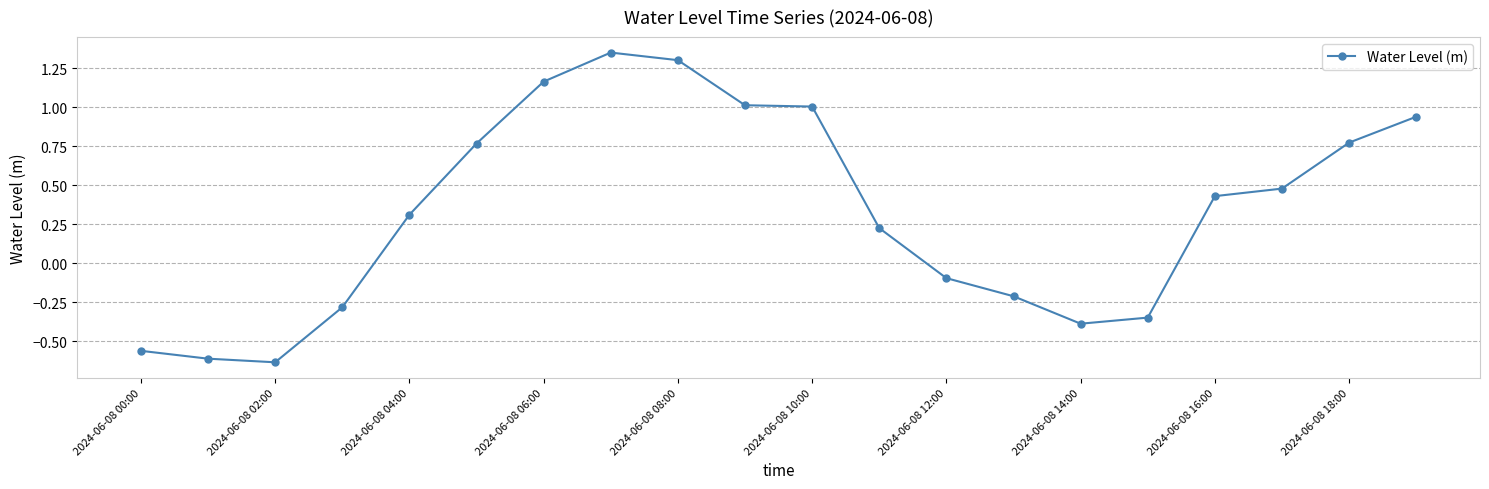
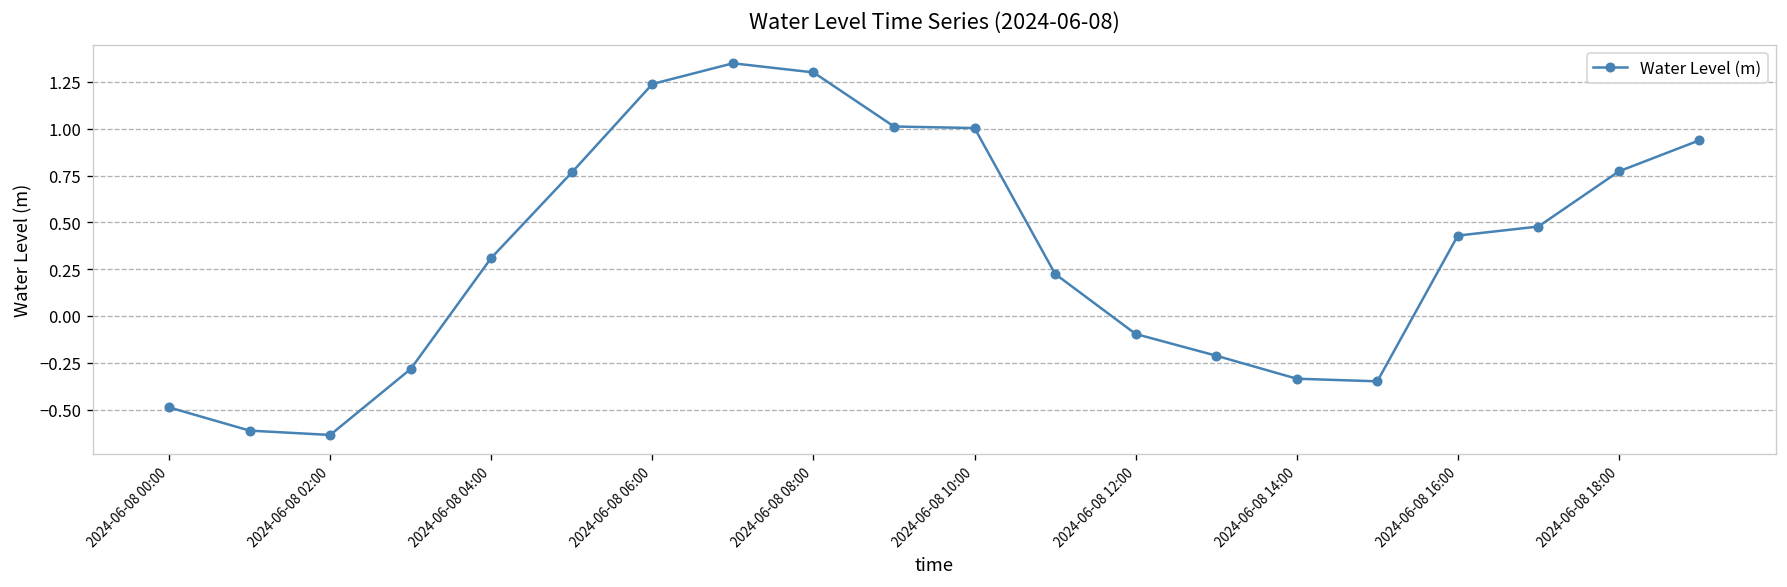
  {
-   "2024-06-08 00:00": -0.56,
+   "2024-06-08 00:00": -0.49,
    "2024-06-08 02:00": -0.64,
    "2024-06-08 04:00": 0.31,
-   "2024-06-08 06:00": 1.16,
+   "2024-06-08 06:00": 1.24,
    "2024-06-08 08:00": 1.30,
    "2024-06-08 10:00": 1.00,
    "2024-06-08 12:00": -0.10,
-   "2024-06-08 14:00": -0.39,
+   "2024-06-08 14:00": -0.33,
    "2024-06-08 16:00": 0.43,
    "2024-06-08 18:00": 0.77
  }
